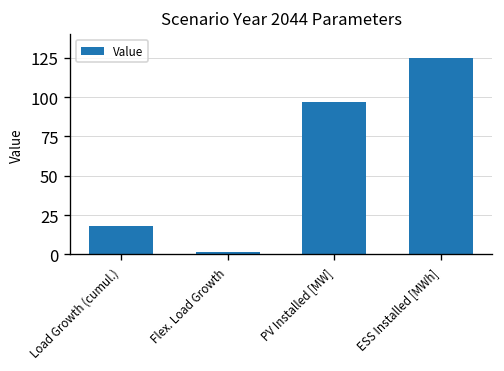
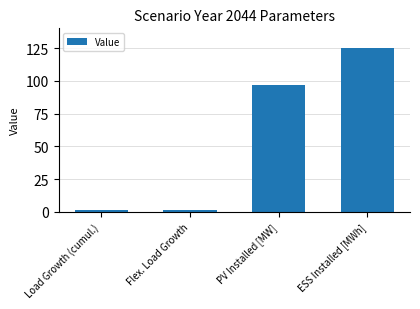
  {
-   "Load Growth (cumul.)": 18,
+   "Load Growth (cumul.)": 1,
    "PV Installed [MW]": 97,
    "ESS Installed [MWh]": 125
  }
